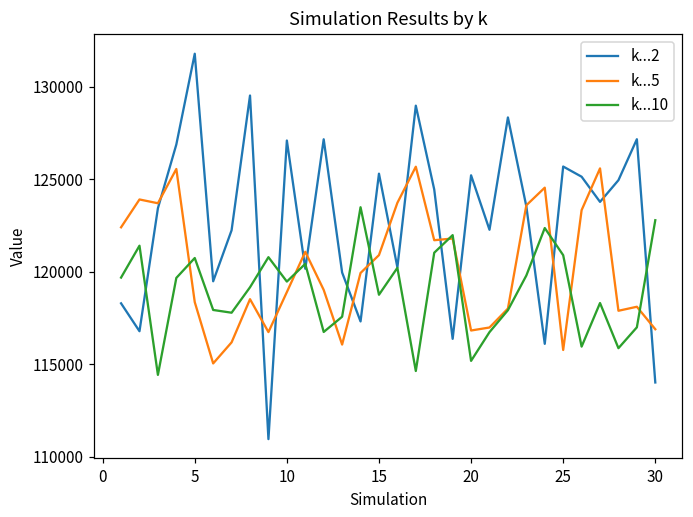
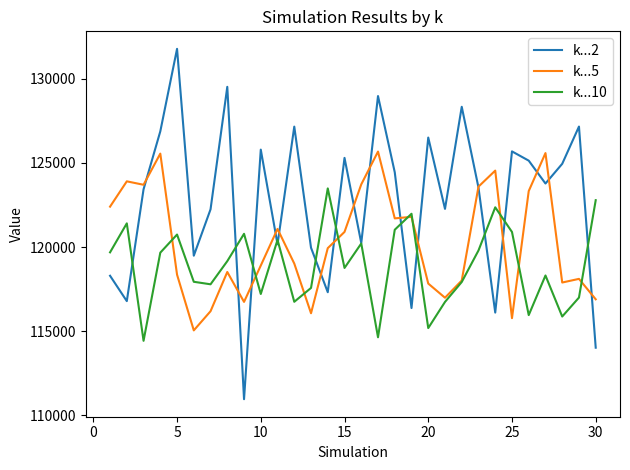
  {
    "k...2": {
      "5": 131800,
-     "10": 127100,
+     "10": 125800,
      "15": 125300,
-     "20": 125200,
+     "20": 126500,
      "25": 125700,
      "30": 114000
    },
    "k...5": {
      "5": 118400,
      "10": 118900,
      "15": 120900,
-     "20": 116800,
+     "20": 117800,
      "25": 115800,
      "30": 116900
    },
    "k...10": {
      "5": 120700,
-     "10": 119500,
+     "10": 117200,
      "15": 118800,
      "20": 115200,
      "25": 120900,
      "30": 122800
    }
  }
